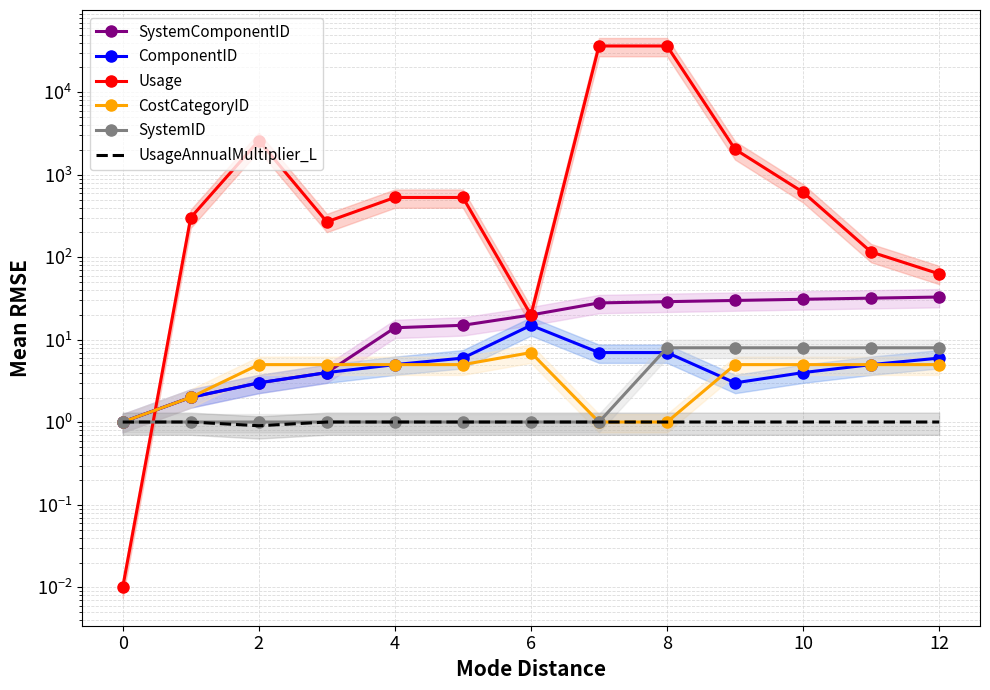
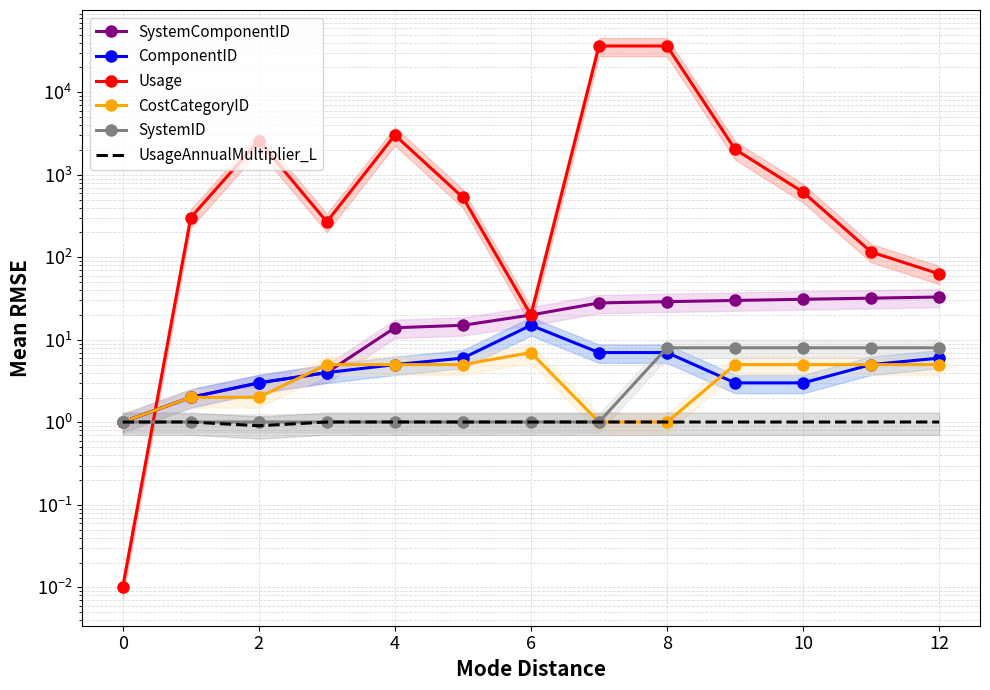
  {
    "SystemComponentID": {
      "4": 14,
      "8": 29,
      "10": 31,
      "12": 33
    },
    "ComponentID": {
      "6": 15,
      "8": 7,
-     "10": 4
+     "10": 3.0
    },
    "Usage": {
      "0": 0.010,
-     "4": 500,
+     "4": 3000,
      "8": 40000,
      "10": 600,
      "12": 60
    },
    "CostCategoryID": {
-     "2": 5,
+     "2": 2.0,
      "6": 7,
      "12": 5
    },
    "UsageAnnualMultiplier_L": {
      "2": 0.9,
      "10": 1.0,
      "12": 1.0
    }
  }
